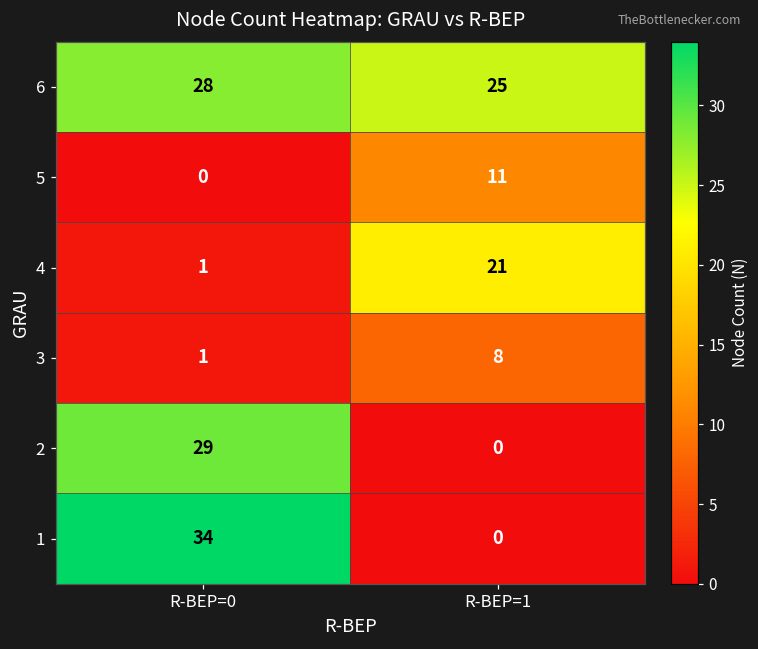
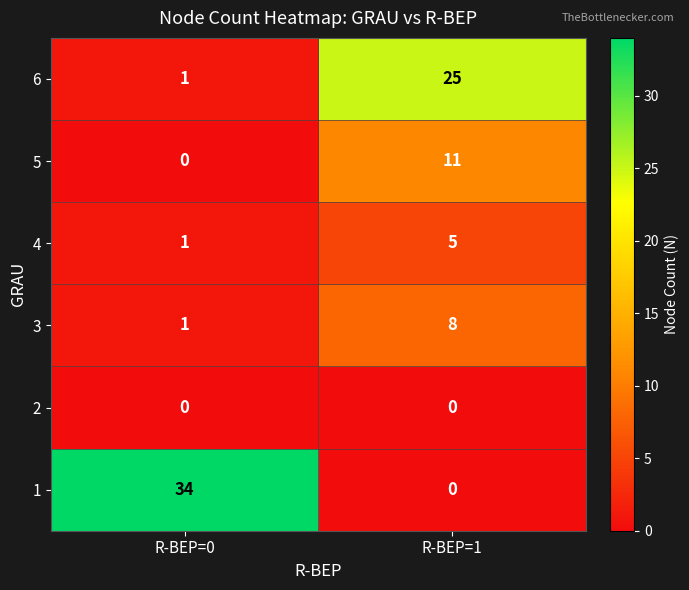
  {
    "6": {
-     "R-BEP=0": 28,
+     "R-BEP=0": 1,
      "R-BEP=1": 25
    },
    "5": {
      "R-BEP=0": 0,
      "R-BEP=1": 11
    },
    "4": {
      "R-BEP=0": 1,
-     "R-BEP=1": 21
+     "R-BEP=1": 5
    },
    "3": {
      "R-BEP=0": 1,
      "R-BEP=1": 8
    },
    "2": {
-     "R-BEP=0": 29,
+     "R-BEP=0": 0,
      "R-BEP=1": 0
    },
    "1": {
      "R-BEP=0": 34,
      "R-BEP=1": 0
    }
  }
